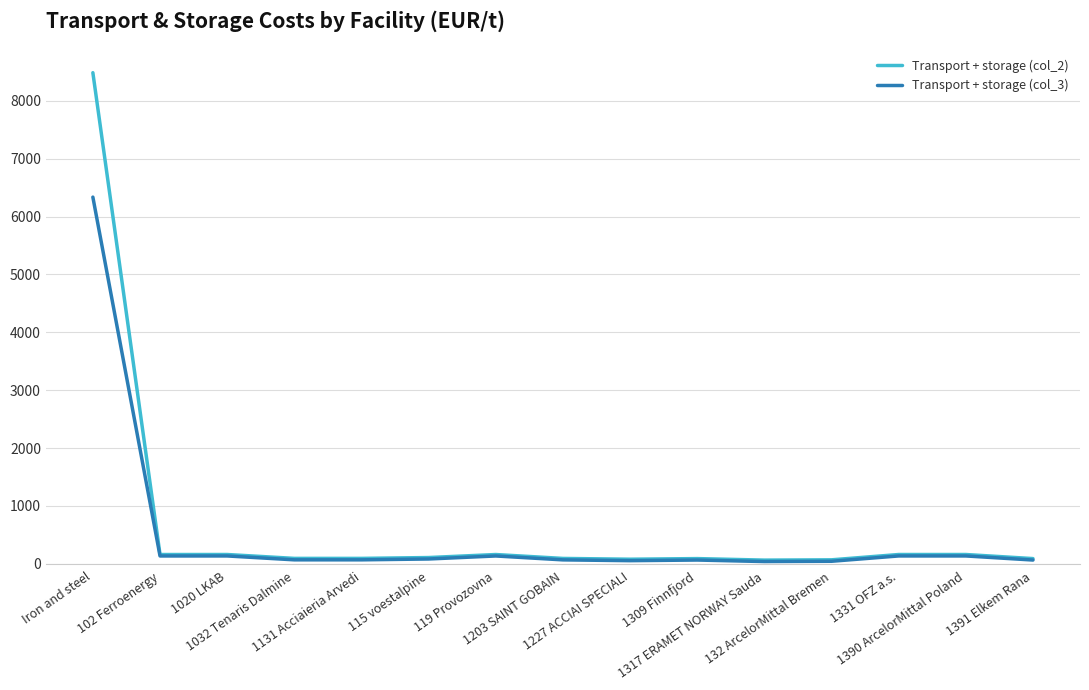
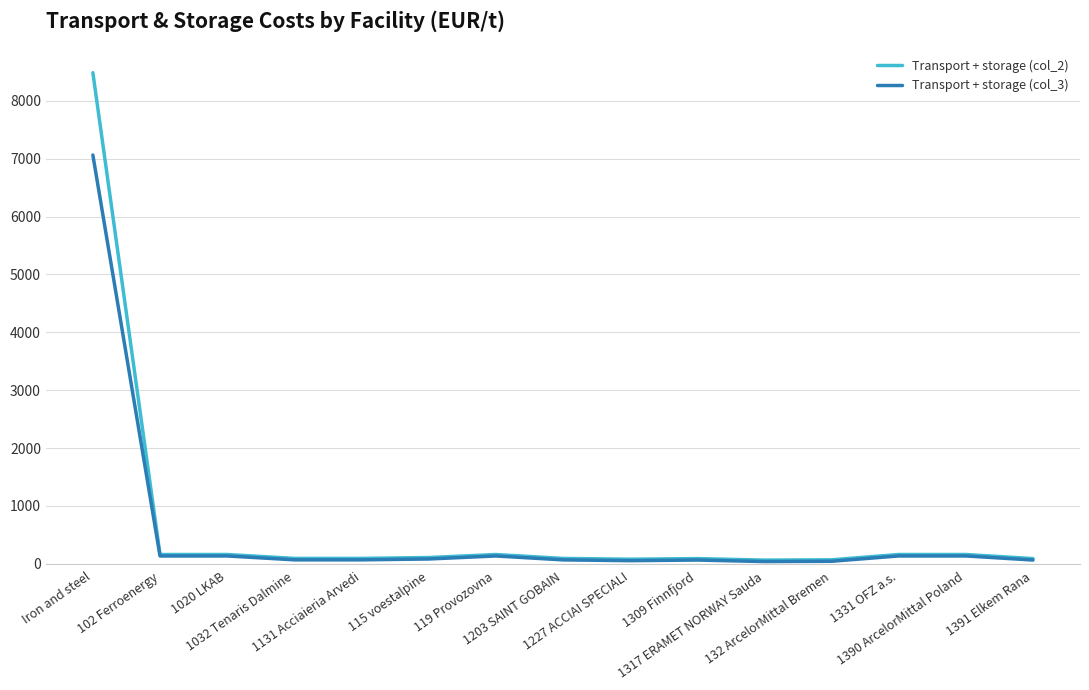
  {
    "Transport + storage (col_2)": {
      "Iron and steel": 8500
    },
    "Transport + storage (col_3)": {
-     "Iron and steel": 6300
+     "Iron and steel": 7100
    }
  }
